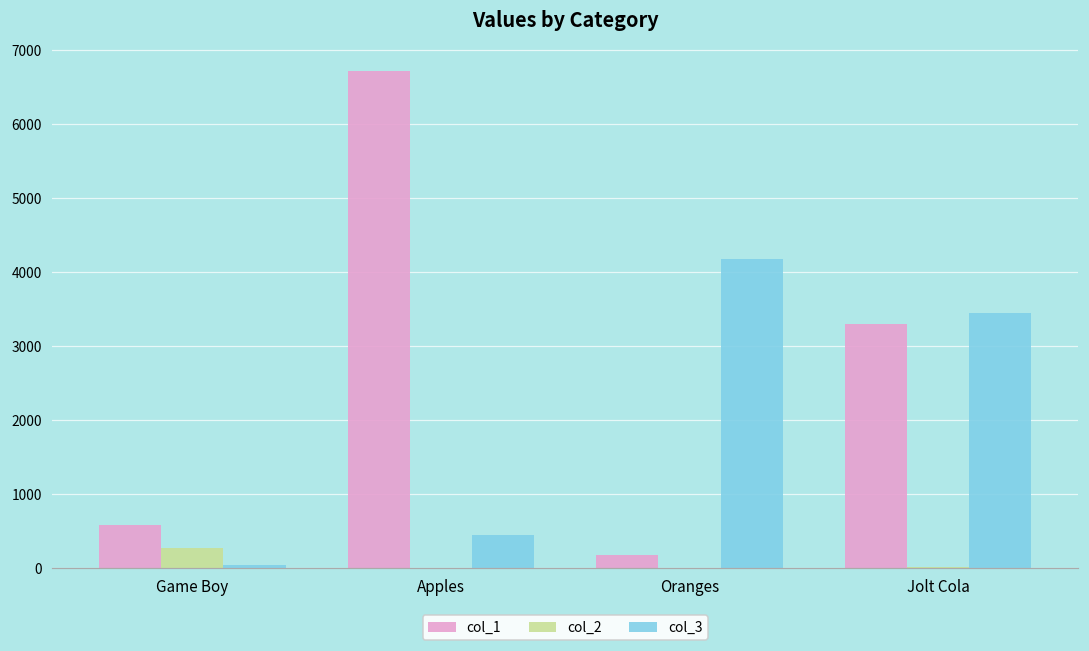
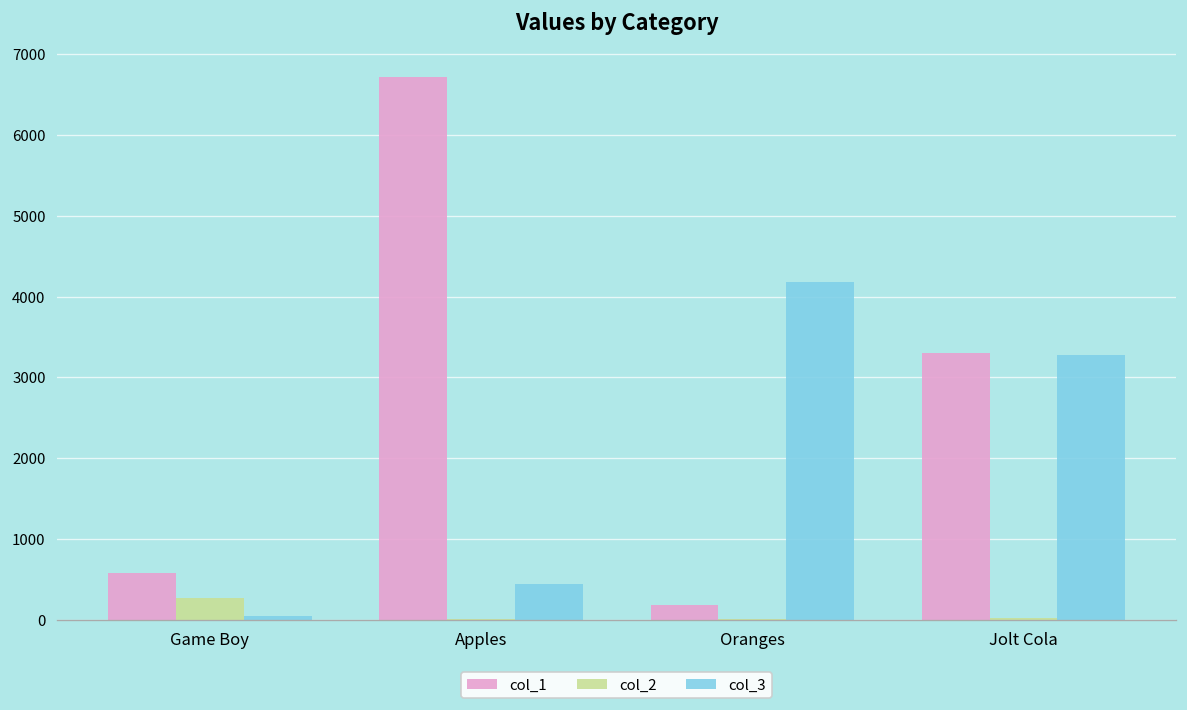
  {
    "col_1": {
      "Game Boy": 600,
      "Apples": 6700,
      "Oranges": 200,
      "Jolt Cola": 3300
    },
    "col_2": {
      "Game Boy": 300
    },
    "col_3": {
      "Game Boy": 0,
      "Apples": 500,
      "Oranges": 4200,
-     "Jolt Cola": 3400
+     "Jolt Cola": 3300
    }
  }
